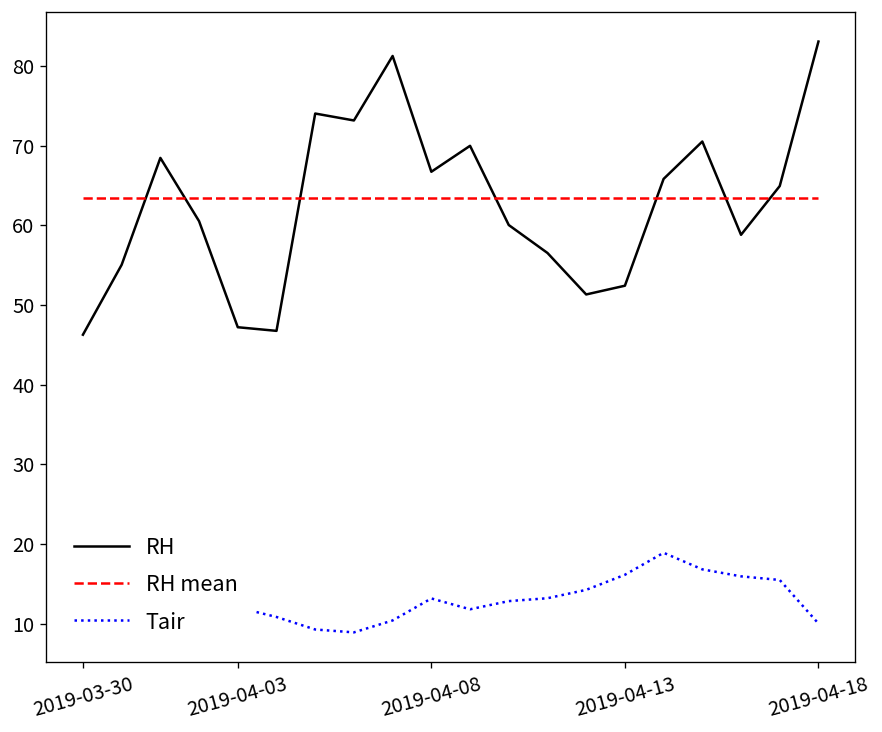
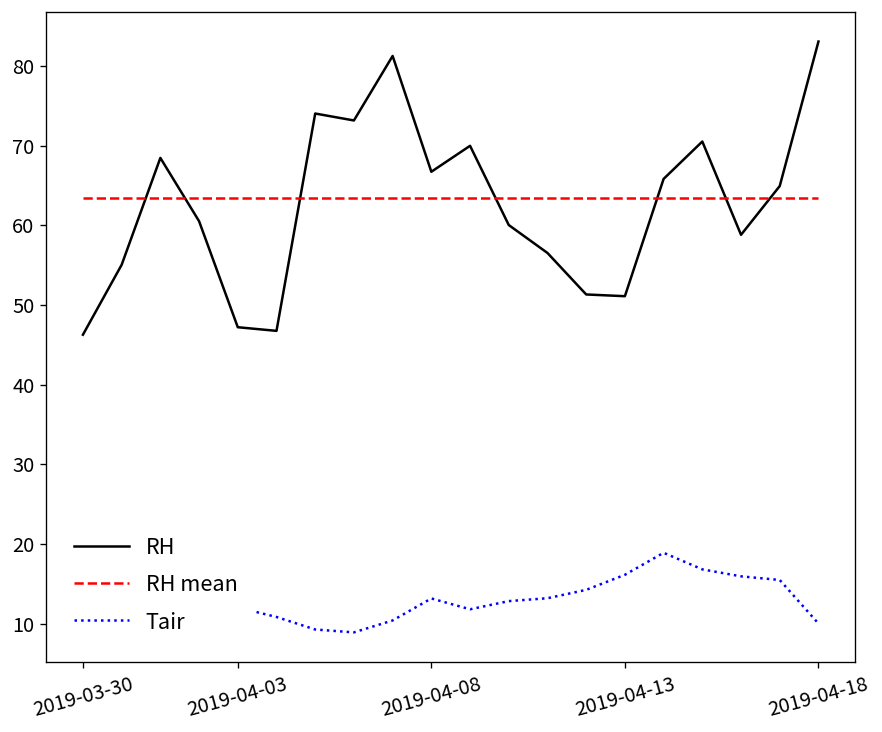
  {
    "RH": {
      "2019-03-30": 46,
      "2019-04-03": 47,
      "2019-04-08": 67,
-     "2019-04-13": 52,
+     "2019-04-13": 51,
      "2019-04-18": 83
    },
    "RH mean": {
      "2019-03-30": 64,
      "2019-04-03": 64,
      "2019-04-08": 64,
      "2019-04-13": 64,
      "2019-04-18": 64
    },
    "Tair": {
      "2019-04-08": 13,
      "2019-04-13": 16,
      "2019-04-18": 10
    }
  }
